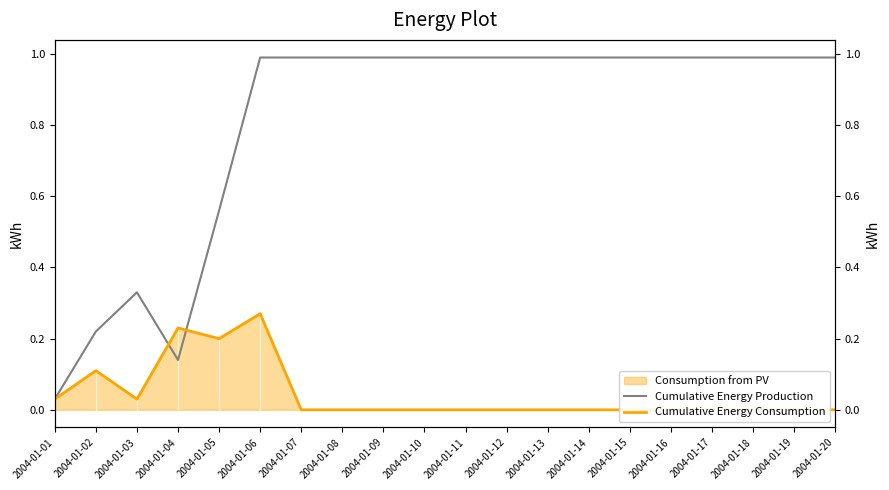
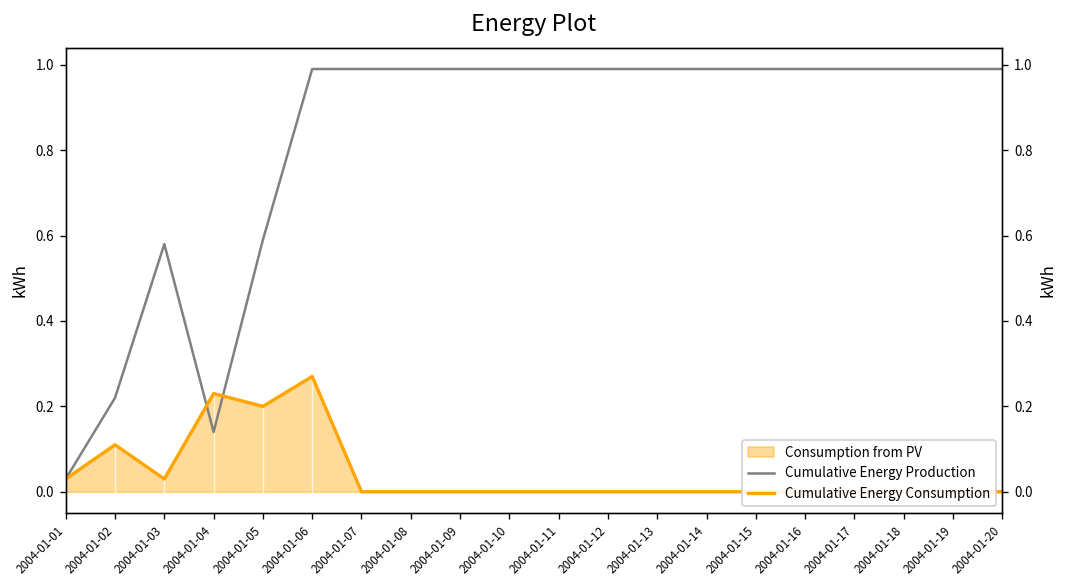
  {
    "Cumulative Energy Production": {
      "2004-01-02": 0.22,
-     "2004-01-03": 0.33,
+     "2004-01-03": 0.58,
      "2004-01-04": 0.14,
-     "2004-01-05": 0.56,
+     "2004-01-05": 0.59,
      "2004-01-06": 0.99,
      "2004-01-07": 0.99,
      "2004-01-08": 0.99,
      "2004-01-09": 0.99,
      "2004-01-10": 0.99,
      "2004-01-11": 0.99,
      "2004-01-12": 0.99,
      "2004-01-13": 0.99,
      "2004-01-14": 0.99,
      "2004-01-15": 0.99,
      "2004-01-16": 0.99,
      "2004-01-17": 0.99,
      "2004-01-18": 0.99,
      "2004-01-19": 0.99,
      "2004-01-20": 0.99
    },
    "Consumption from PV": {
      "2004-01-02": 0.11,
      "2004-01-03": 0.03,
      "2004-01-04": 0.23,
      "2004-01-05": 0.20,
      "2004-01-06": 0.27,
      "2004-01-07": 0.00,
      "2004-01-08": 0.00,
      "2004-01-09": 0.00,
      "2004-01-10": 0.00,
      "2004-01-11": 0.00,
      "2004-01-12": 0.00,
      "2004-01-13": 0.00,
      "2004-01-14": 0.00,
      "2004-01-20": 0.00
    }
  }
